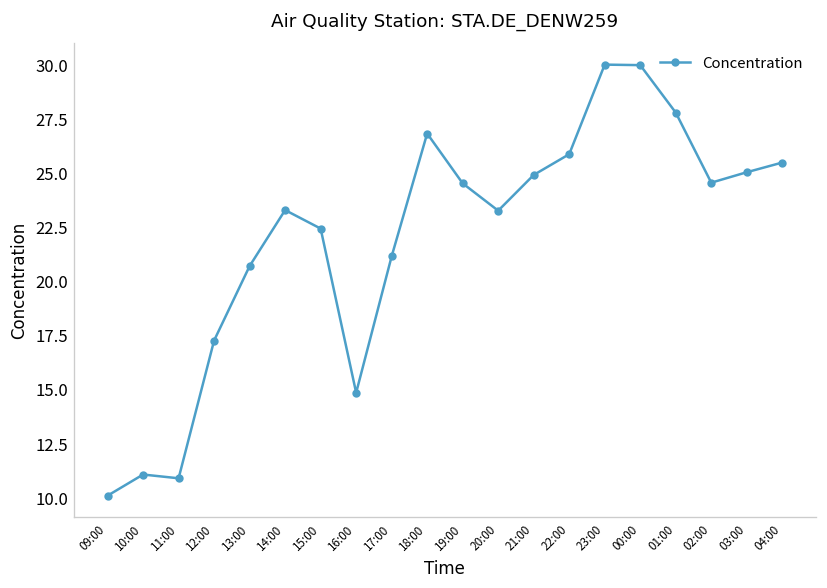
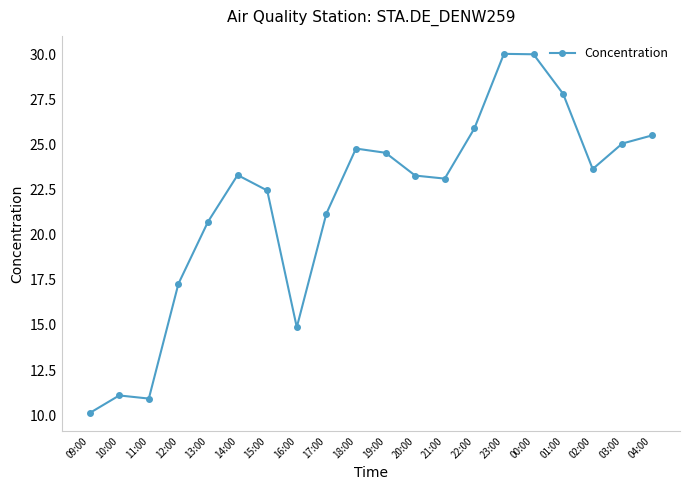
  {
    "09:00": 10.1,
    "10:00": 11.1,
    "11:00": 10.9,
    "12:00": 17.3,
    "13:00": 20.7,
    "14:00": 23.3,
    "15:00": 22.5,
    "16:00": 14.9,
    "17:00": 21.2,
-   "18:00": 26.9,
+   "18:00": 24.8,
    "19:00": 24.6,
    "20:00": 23.3,
-   "21:00": 24.9,
+   "21:00": 23.1,
    "22:00": 25.9,
    "23:00": 30.0,
    "00:00": 30.0,
    "01:00": 27.8,
-   "02:00": 24.6,
+   "02:00": 23.7,
    "03:00": 25.1,
    "04:00": 25.5
  }
